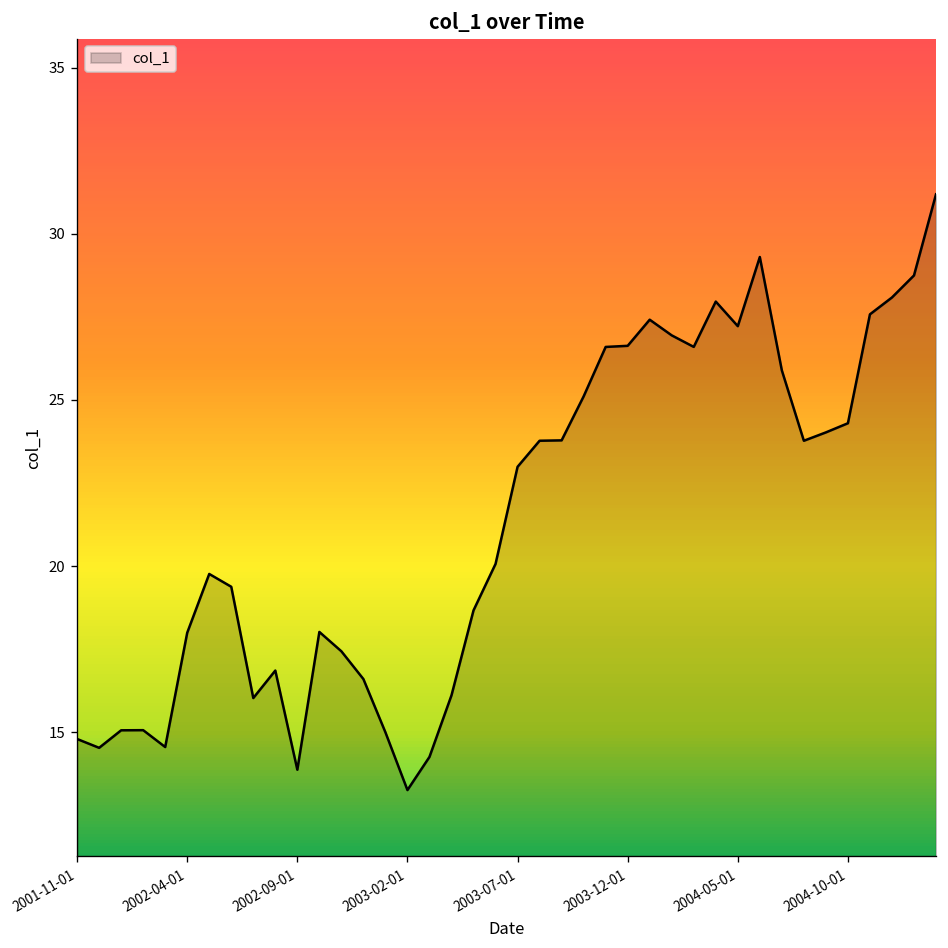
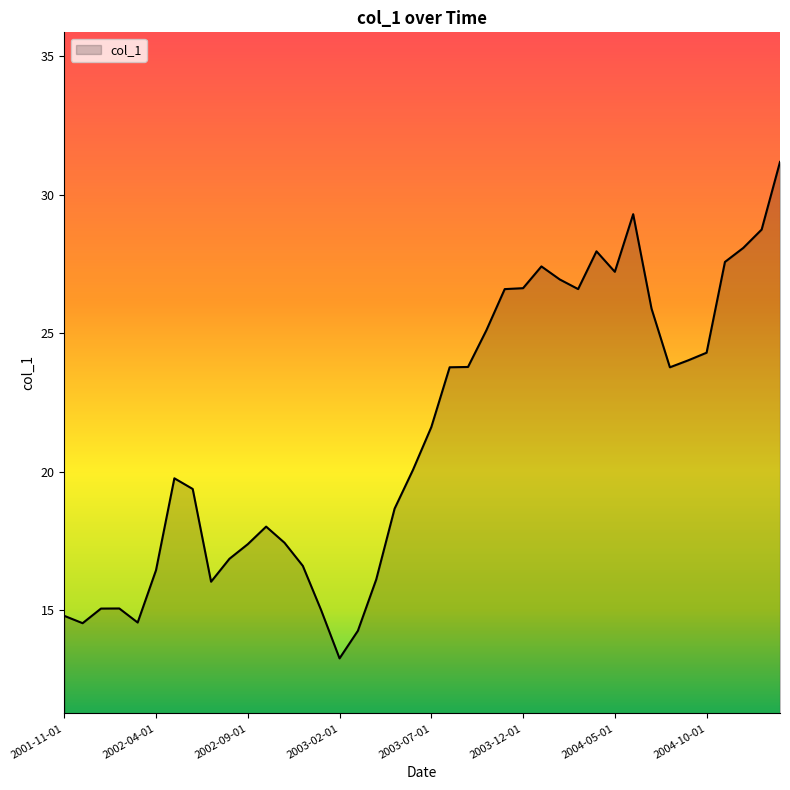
  {
    "2001-11-01": 14.8,
-   "2002-04-01": 18.0,
-   "2002-09-01": 13.9,
+   "2002-04-01": 16.4,
+   "2002-09-01": 17.4,
    "2003-02-01": 13.3,
-   "2003-07-01": 23.0,
+   "2003-07-01": 21.6,
    "2003-12-01": 26.6,
    "2004-05-01": 27.2,
    "2004-10-01": 24.3
  }
